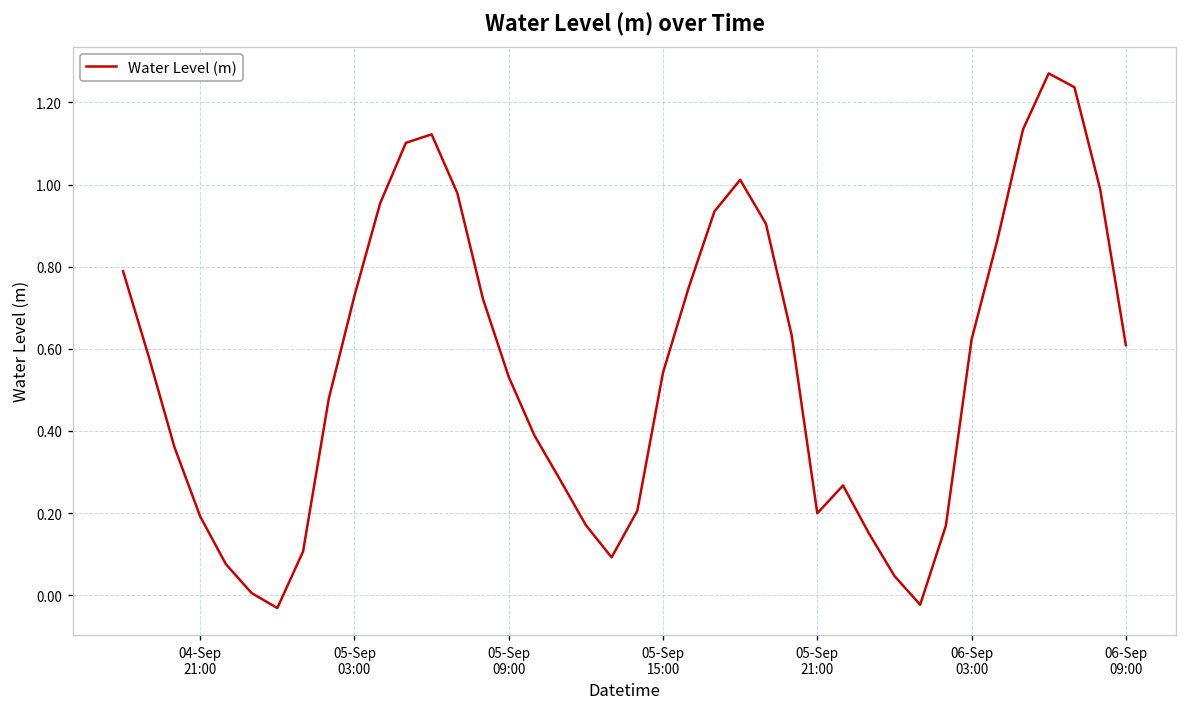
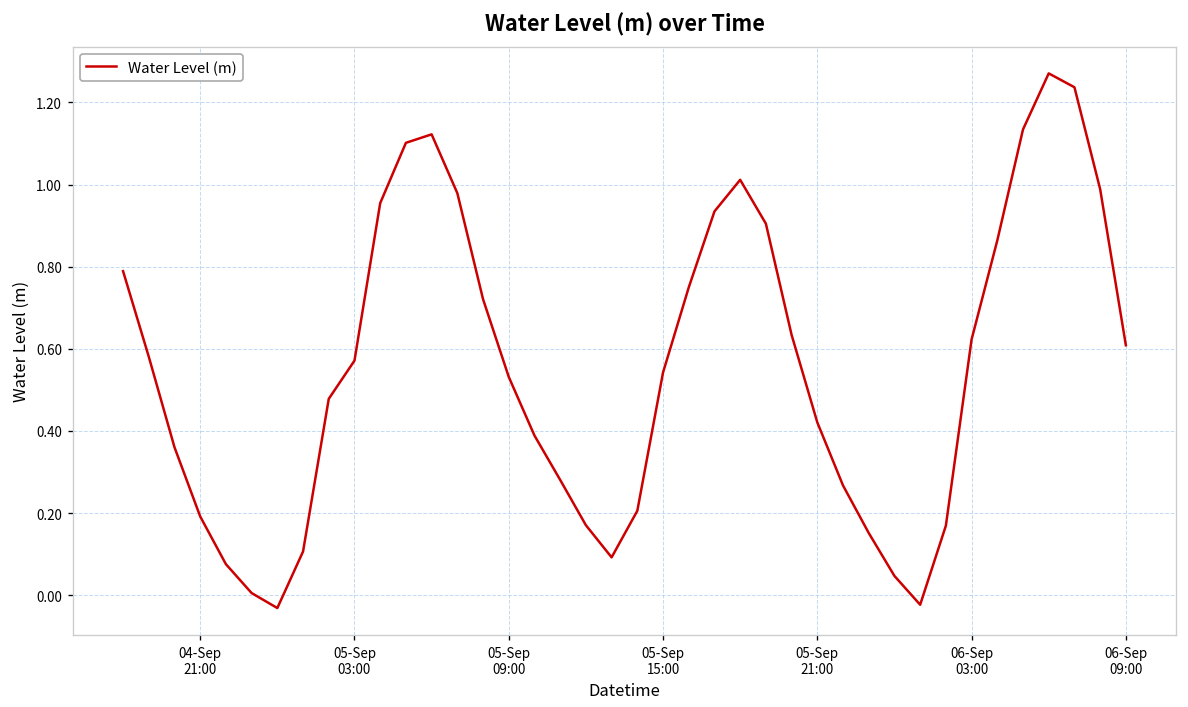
  {
    "04-Sep 21:00": 0.19,
-   "05-Sep 03:00": 0.73,
+   "05-Sep 03:00": 0.57,
    "05-Sep 09:00": 0.53,
    "05-Sep 15:00": 0.54,
-   "05-Sep 21:00": 0.20,
+   "05-Sep 21:00": 0.42,
    "06-Sep 03:00": 0.62,
    "06-Sep 09:00": 0.61
  }
